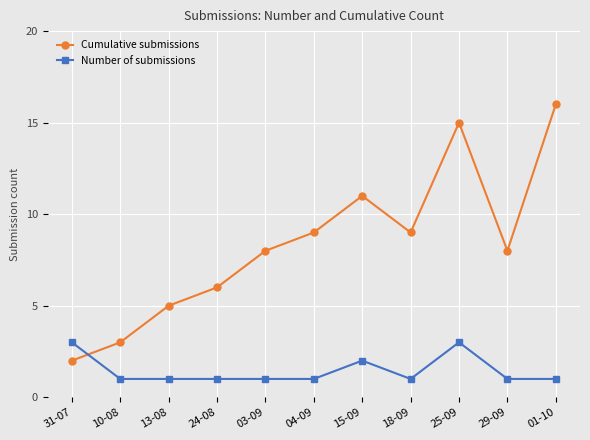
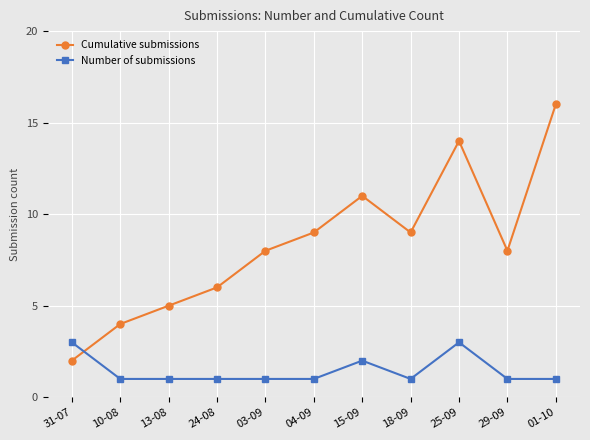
  {
    "Cumulative submissions": {
      "31-07": 2,
-     "10-08": 3,
+     "10-08": 4,
      "13-08": 5,
      "24-08": 6,
      "03-09": 8,
      "04-09": 9,
      "15-09": 11,
      "18-09": 9,
-     "25-09": 15,
+     "25-09": 14,
      "29-09": 8,
      "01-10": 16
    },
    "Number of submissions": {
      "31-07": 3,
      "10-08": 1,
      "13-08": 1,
      "24-08": 1,
      "03-09": 1,
      "04-09": 1,
      "15-09": 2,
      "18-09": 1,
      "25-09": 3,
      "29-09": 1,
      "01-10": 1
    }
  }
